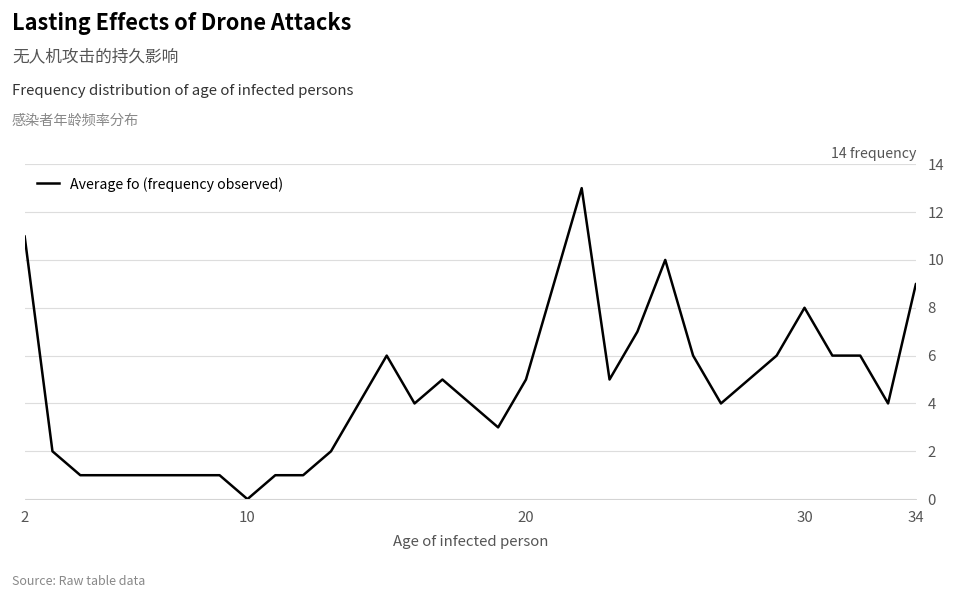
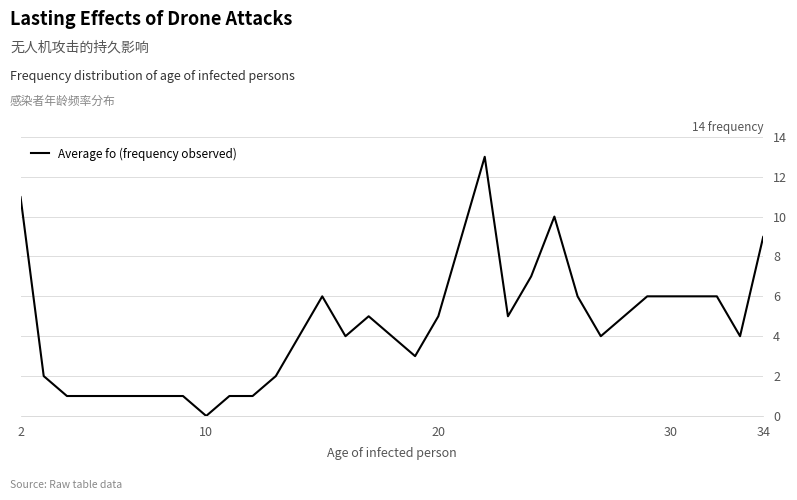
  {
    "2": 11,
    "10": 0,
    "20": 5,
-   "30": 8,
+   "30": 6,
    "34": 9
  }
